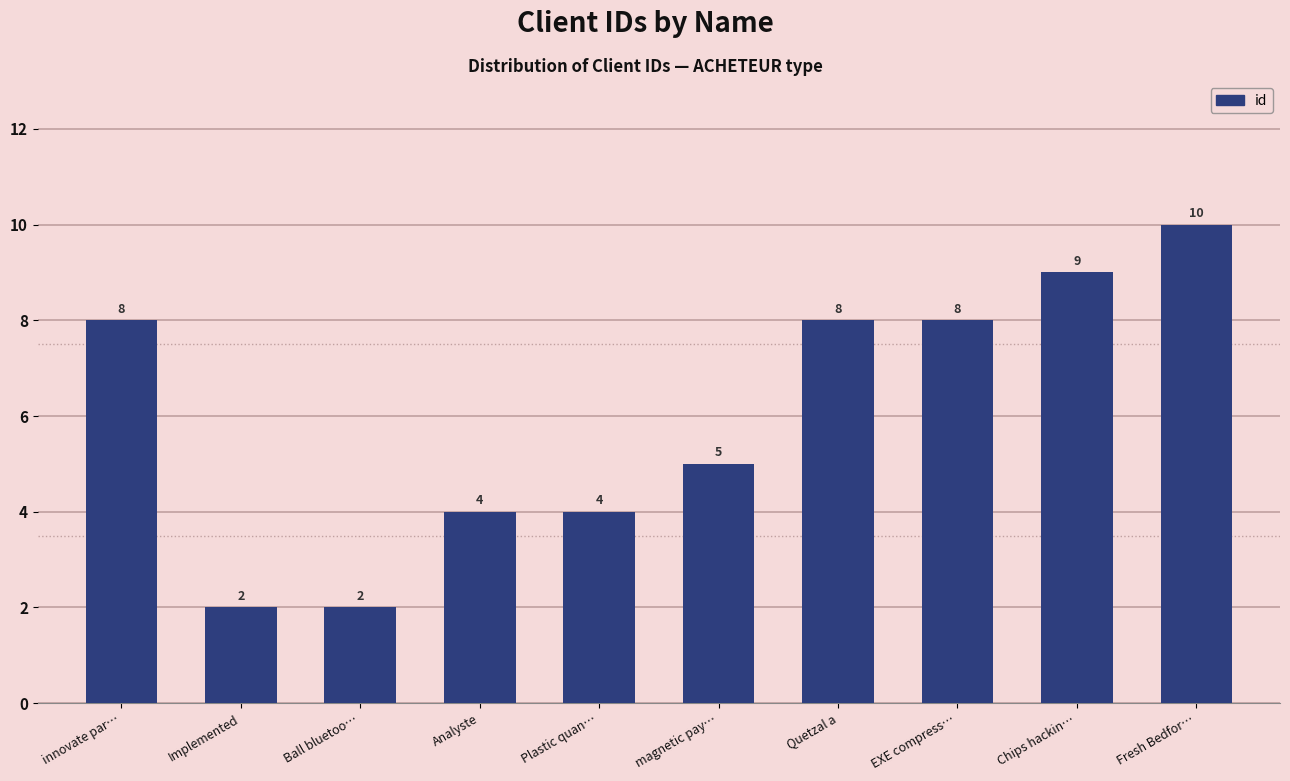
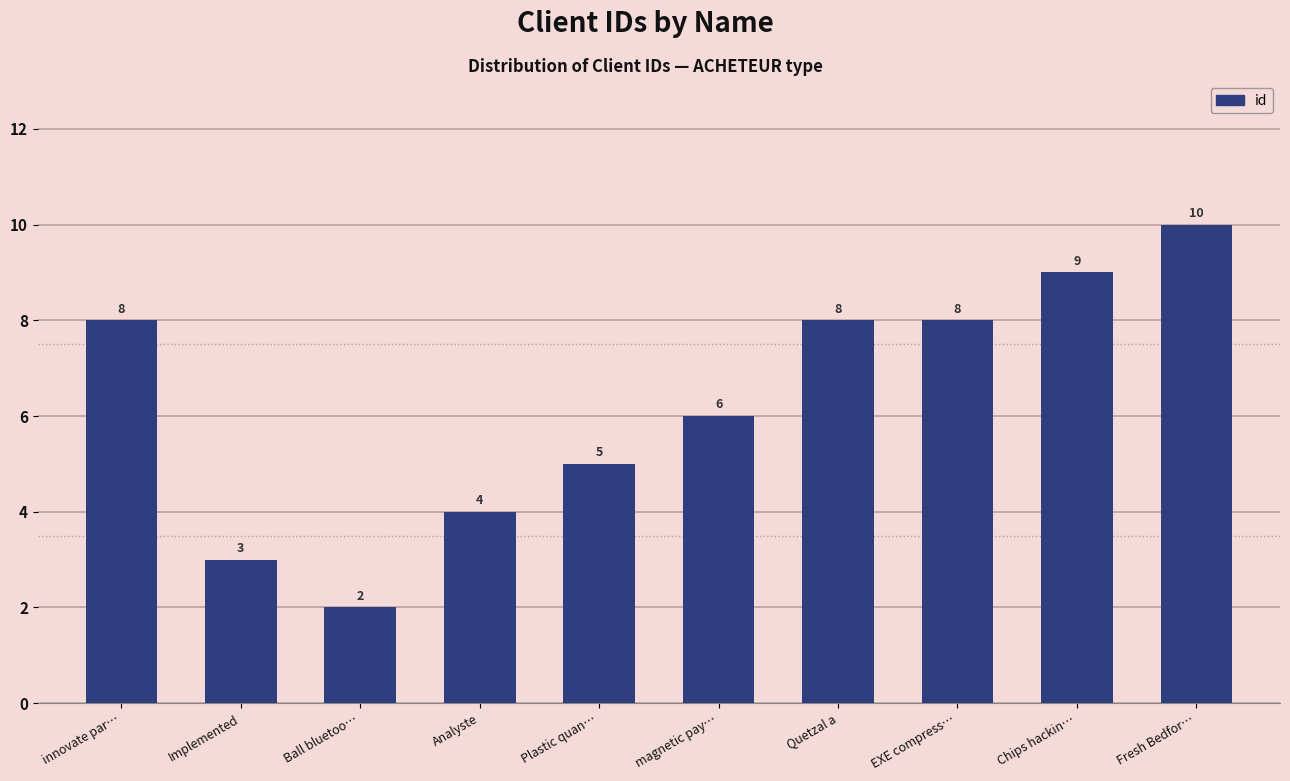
  {
    "innovate par…": 8,
-   "Implemented": 2,
+   "Implemented": 3,
    "Ball bluetoo…": 2,
    "Analyste": 4,
-   "Plastic quan…": 4,
-   "magnetic pay…": 5,
+   "Plastic quan…": 5,
+   "magnetic pay…": 6,
    "Quetzal a": 8,
    "EXE compress…": 8,
    "Chips hackin…": 9,
    "Fresh Bedfor…": 10
  }
